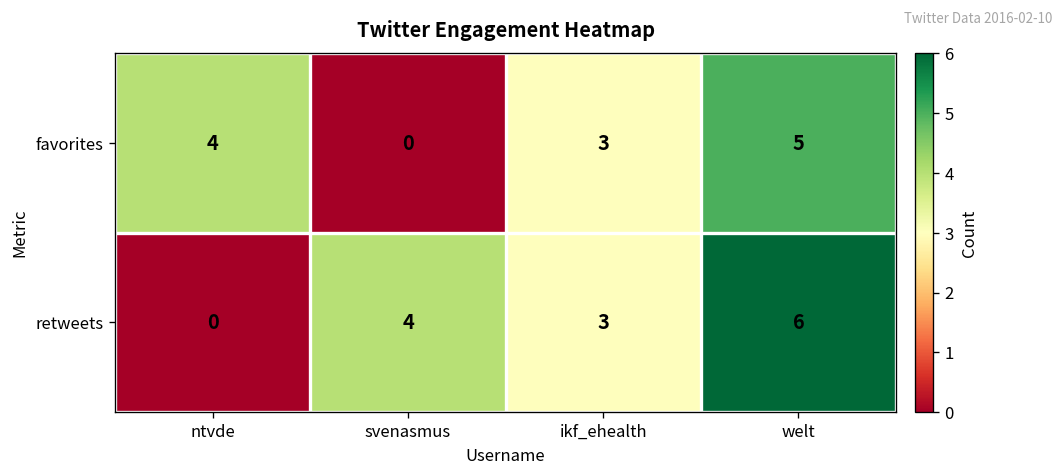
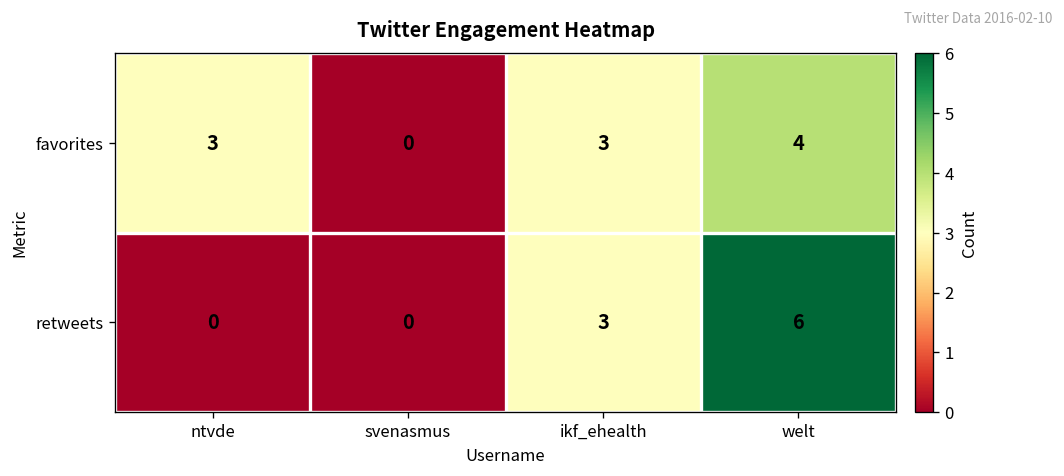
  {
    "favorites": {
-     "ntvde": 4,
+     "ntvde": 3,
      "svenasmus": 0,
      "ikf_ehealth": 3,
-     "welt": 5
+     "welt": 4
    },
    "retweets": {
      "ntvde": 0,
-     "svenasmus": 4,
+     "svenasmus": 0,
      "ikf_ehealth": 3,
      "welt": 6
    }
  }
